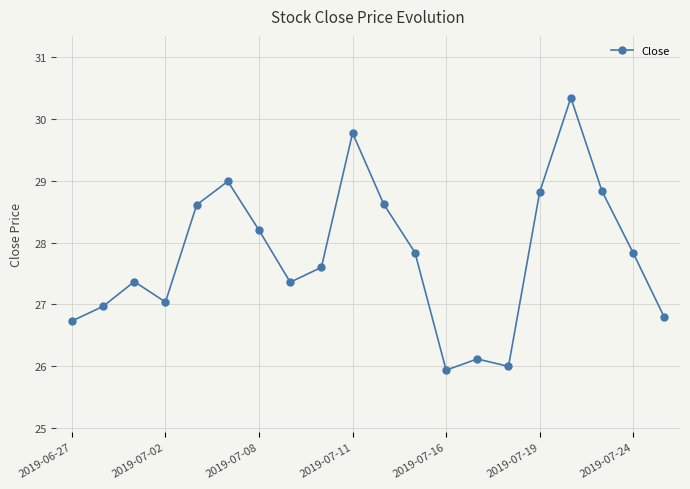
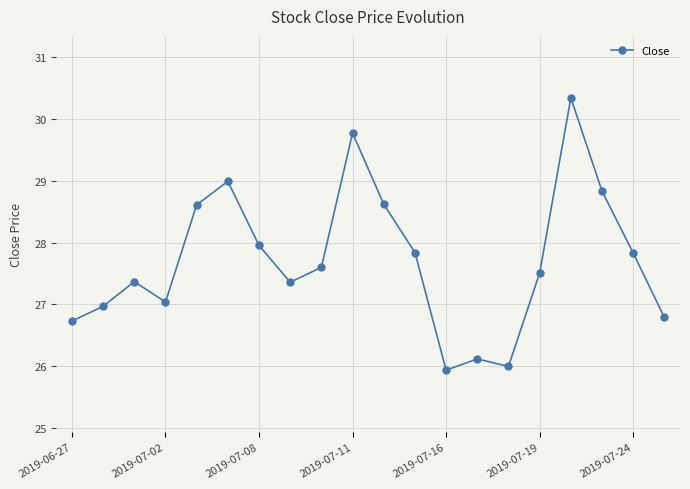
  {
    "2019-06-27": 26.7,
    "2019-07-02": 27.0,
-   "2019-07-08": 28.2,
+   "2019-07-08": 28.0,
    "2019-07-11": 29.8,
    "2019-07-16": 25.9,
-   "2019-07-19": 28.8,
+   "2019-07-19": 27.5,
    "2019-07-24": 27.8
  }
